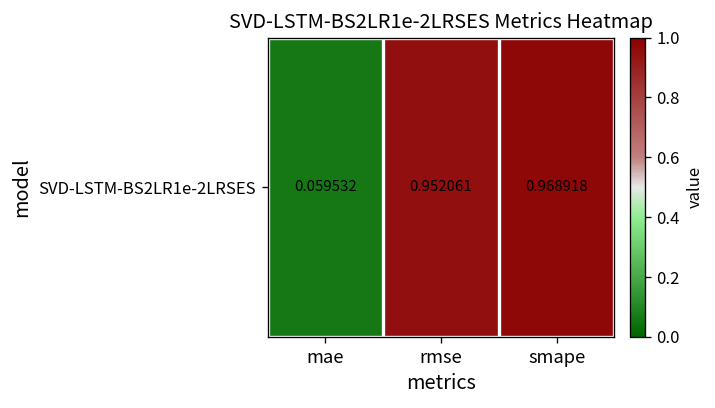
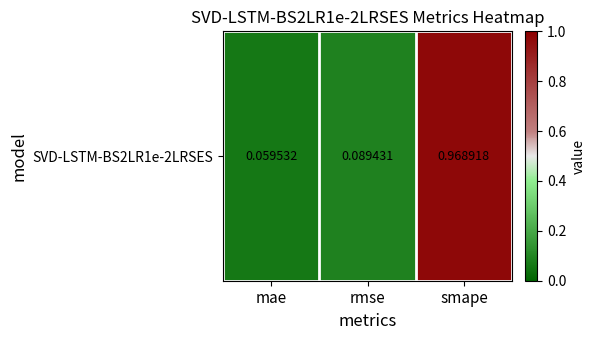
  {
    "SVD-LSTM-BS2LR1e-2LRSES": {
      "mae": 0.059532,
-     "rmse": 0.952061,
+     "rmse": 0.089431,
      "smape": 0.968918
    }
  }
